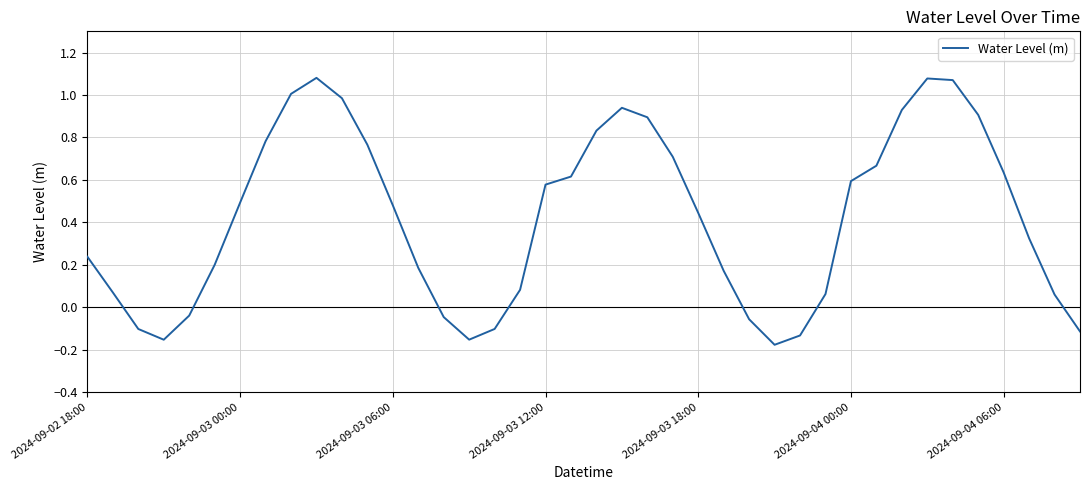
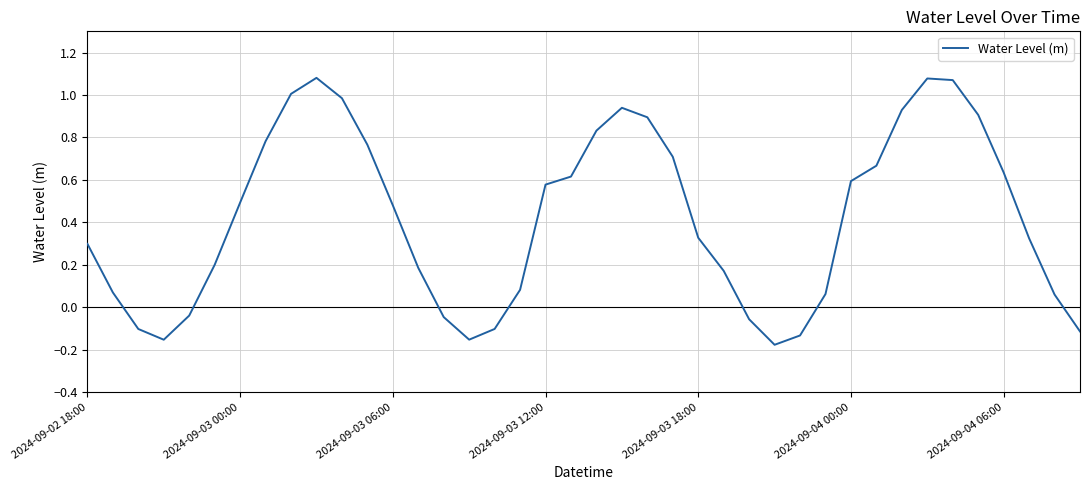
  {
-   "2024-09-02 18:00": 0.24,
+   "2024-09-02 18:00": 0.30,
    "2024-09-03 00:00": 0.49,
    "2024-09-03 06:00": 0.48,
    "2024-09-03 12:00": 0.58,
-   "2024-09-03 18:00": 0.44,
+   "2024-09-03 18:00": 0.33,
    "2024-09-04 00:00": 0.59,
    "2024-09-04 06:00": 0.64
  }
